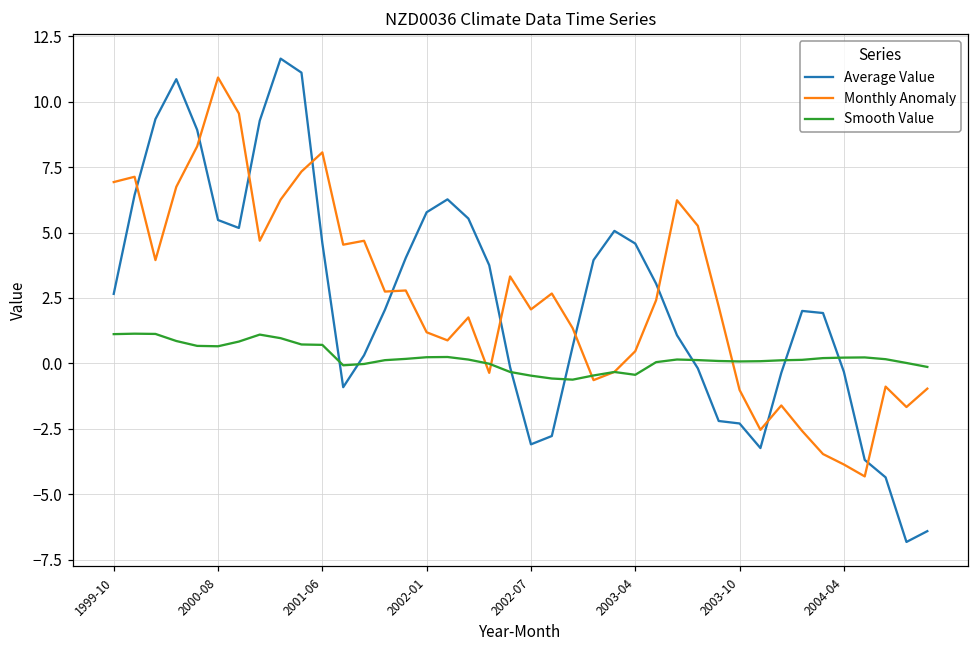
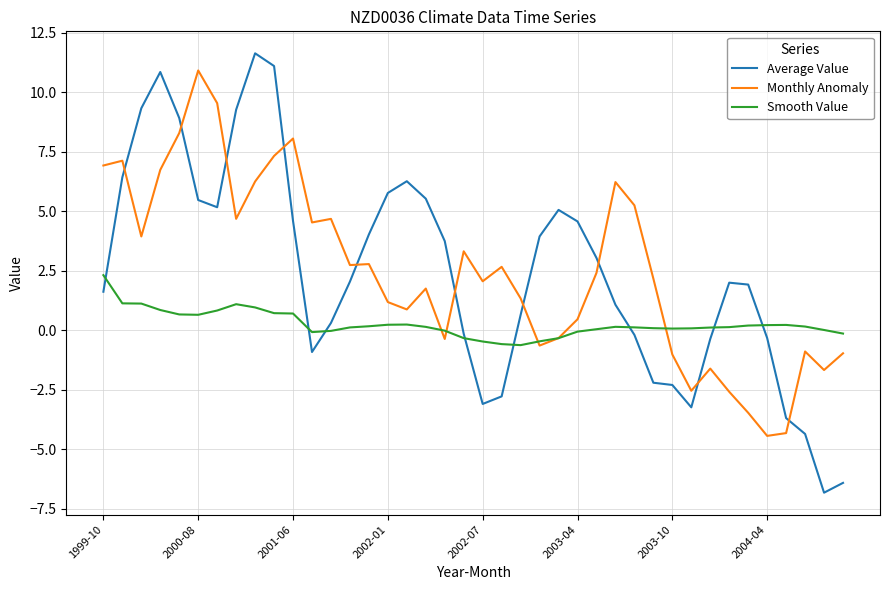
  {
    "Average Value": {
-     "1999-10": 2.7,
+     "1999-10": 1.6,
      "2000-08": 5.5,
      "2001-06": 4.6,
      "2002-01": 5.8,
      "2002-07": -3.1,
      "2003-04": 4.6,
      "2003-10": -2.3,
      "2004-04": -0.3
    },
    "Monthly Anomaly": {
      "1999-10": 6.9,
      "2000-08": 10.9,
      "2001-06": 8.1,
      "2002-01": 1.2,
      "2002-07": 2.1,
      "2003-04": 0.5,
      "2003-10": -1.0,
-     "2004-04": -3.9
+     "2004-04": -4.4
    },
    "Smooth Value": {
-     "1999-10": 1.1,
+     "1999-10": 2.3,
      "2000-08": 0.7,
      "2001-06": 0.7,
      "2002-01": 0.2,
      "2002-07": -0.5,
-     "2003-04": -0.4,
+     "2003-04": -0.1,
      "2003-10": 0.1,
      "2004-04": 0.2
    }
  }
